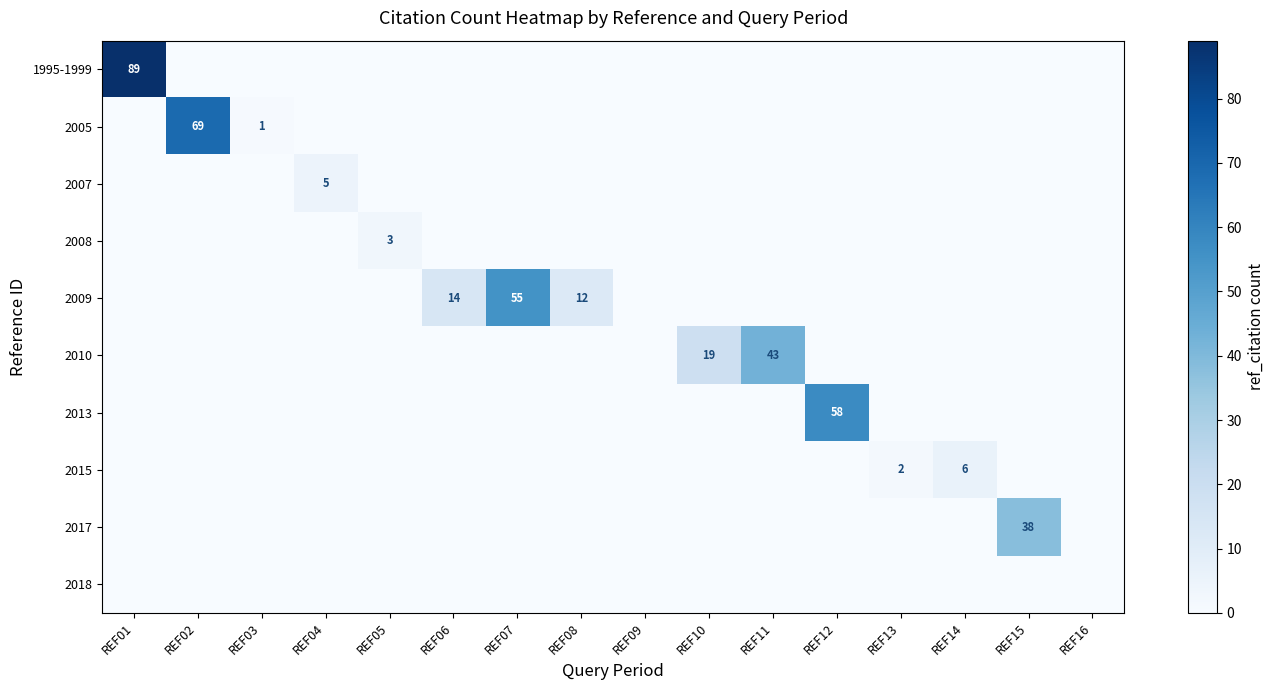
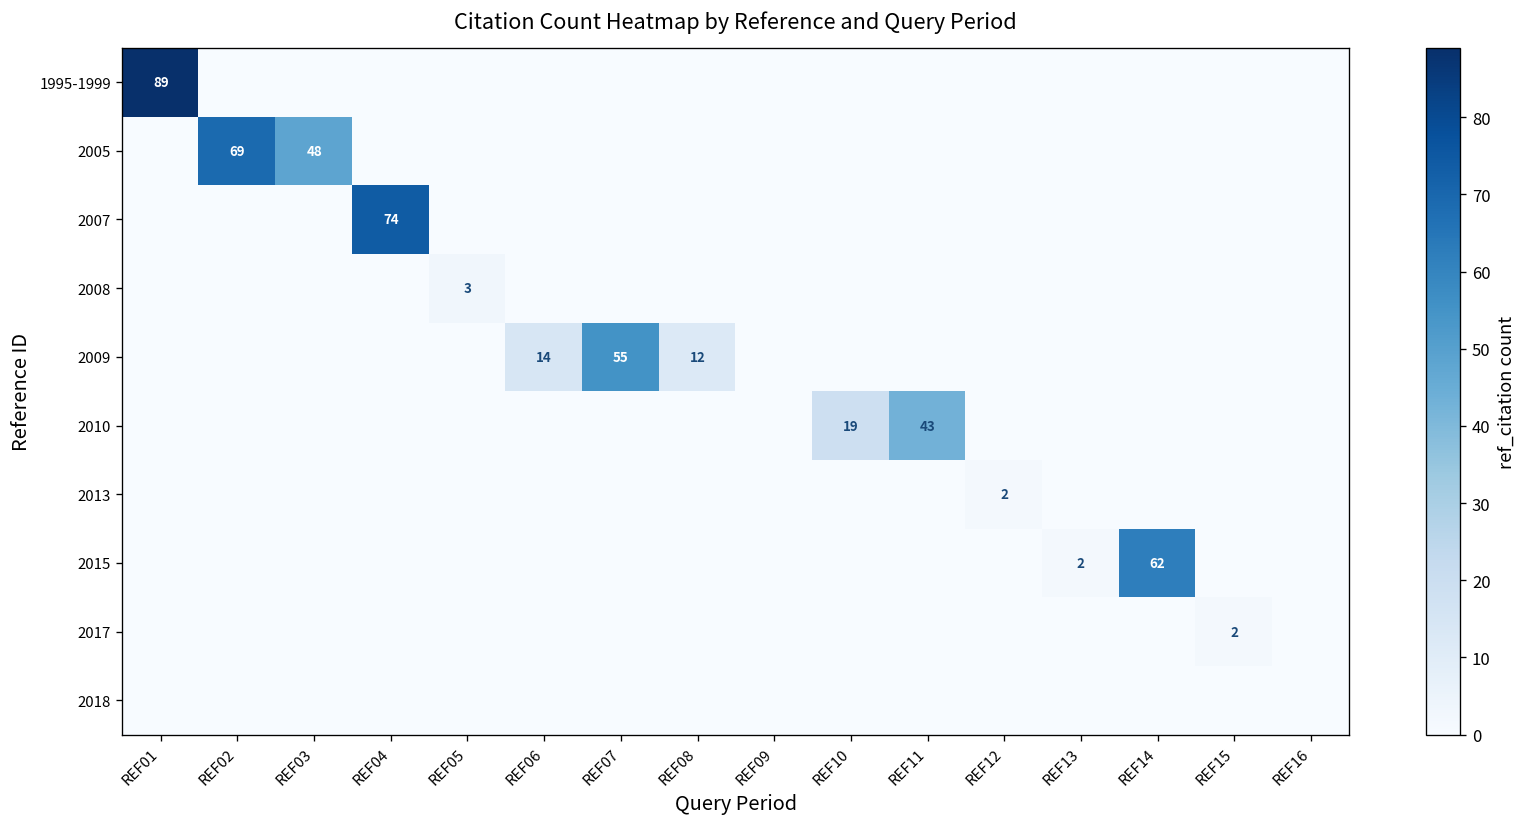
  {
    "1995-1999": {
      "REF01": 89
    },
    "2005": {
      "REF02": 69,
-     "REF03": 1
+     "REF03": 48
    },
    "2007": {
-     "REF04": 5
+     "REF04": 74
    },
    "2008": {
      "REF05": 3
    },
    "2009": {
      "REF06": 14,
      "REF07": 55,
      "REF08": 12
    },
    "2010": {
      "REF10": 19,
      "REF11": 43
    },
    "2013": {
-     "REF12": 58
+     "REF12": 2
    },
    "2015": {
      "REF13": 2,
-     "REF14": 6
+     "REF14": 62
    },
    "2017": {
-     "REF15": 38
+     "REF15": 2
    }
  }
